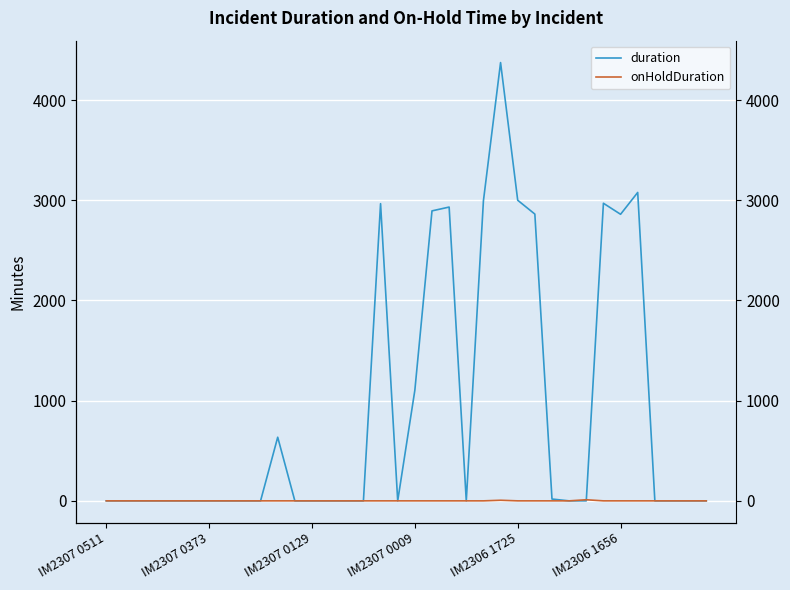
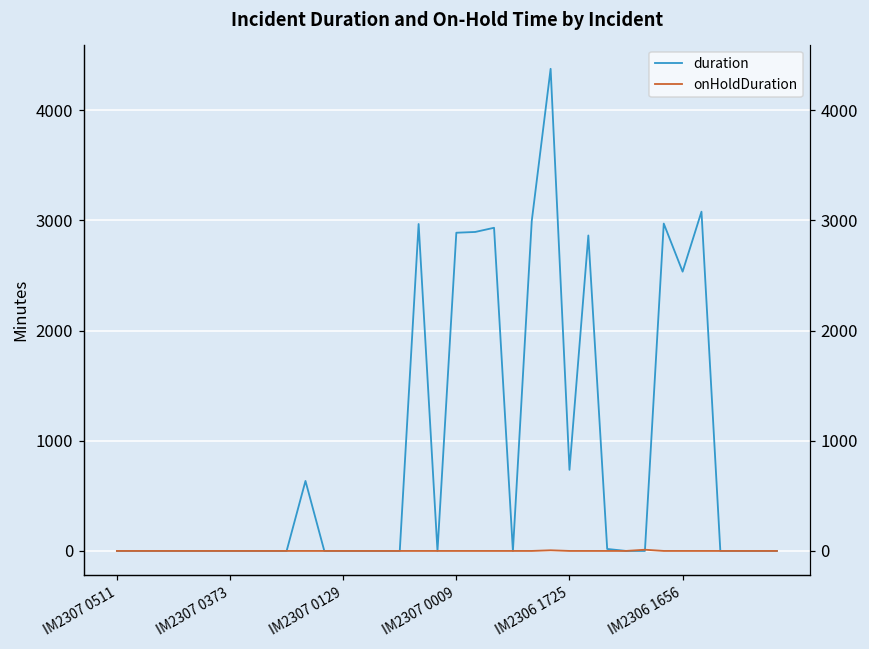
  {
    "duration": {
-     "IM2307 0009": 1100,
-     "IM2306 1725": 3000,
-     "IM2306 1656": 2860
+     "IM2307 0009": 2890,
+     "IM2306 1725": 740,
+     "IM2306 1656": 2530
    },
    "onHoldDuration": {
      "IM2307 0009": 0,
      "IM2306 1725": 0,
      "IM2306 1656": 0
    }
  }
